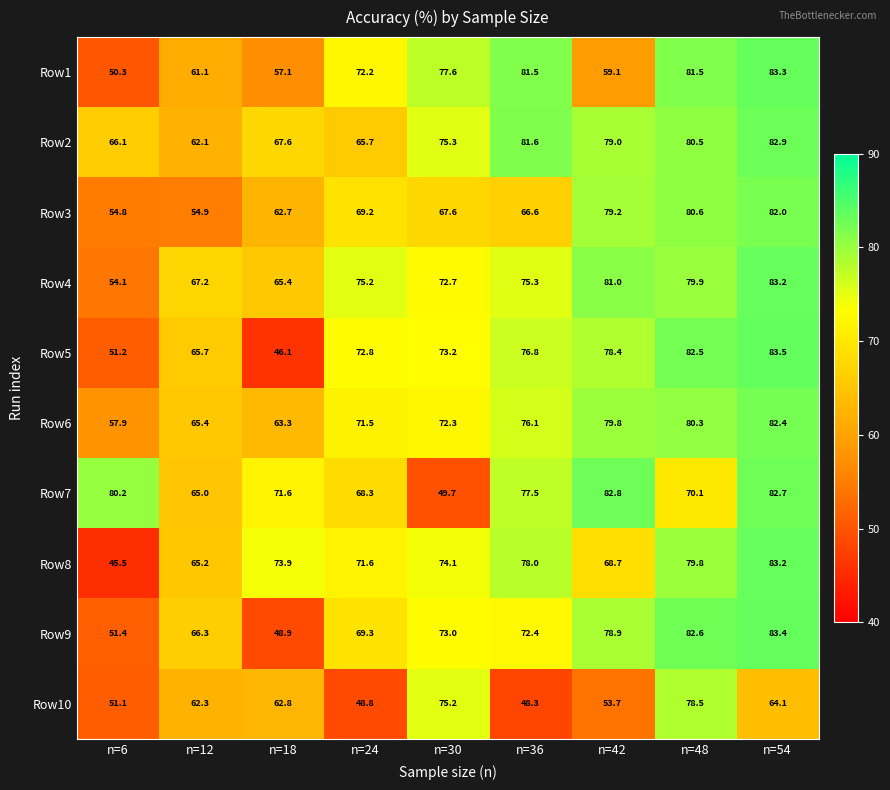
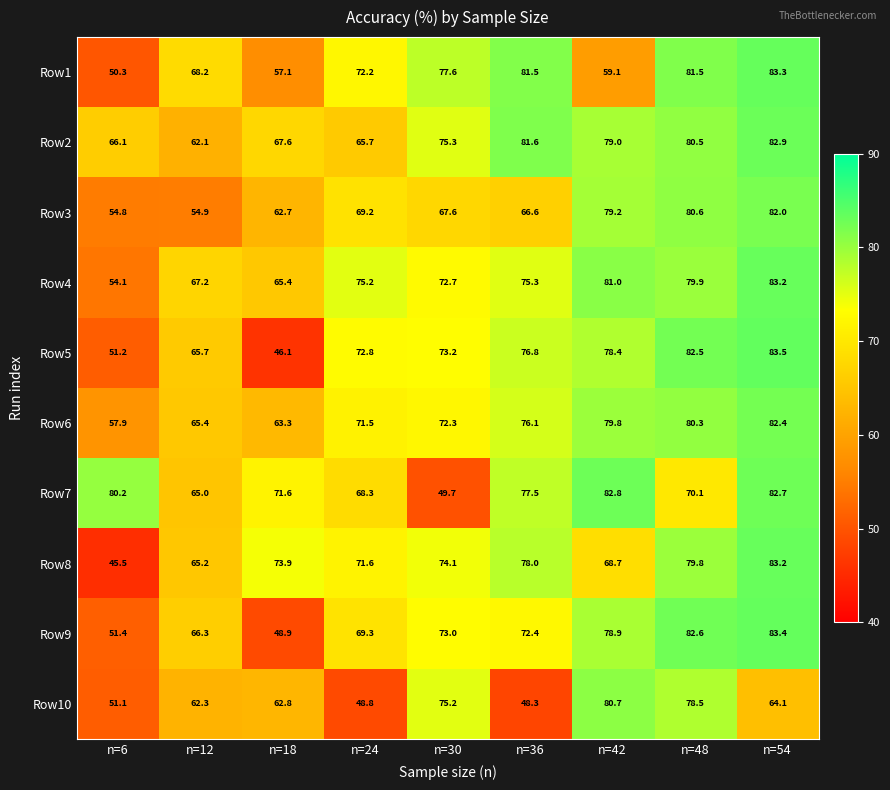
  {
    "Row1": {
      "n=6": 50.3,
-     "n=12": 61.1,
+     "n=12": 68.2,
      "n=18": 57.1,
      "n=24": 72.2,
      "n=30": 77.6,
      "n=36": 81.5,
      "n=42": 59.1,
      "n=48": 81.5,
      "n=54": 83.3
    },
    "Row2": {
      "n=6": 66.1,
      "n=12": 62.1,
      "n=18": 67.6,
      "n=24": 65.7,
      "n=30": 75.3,
      "n=36": 81.6,
      "n=42": 79.0,
      "n=48": 80.5,
      "n=54": 82.9
    },
    "Row3": {
      "n=6": 54.8,
      "n=12": 54.9,
      "n=18": 62.7,
      "n=24": 69.2,
      "n=30": 67.6,
      "n=36": 66.6,
      "n=42": 79.2,
      "n=48": 80.6,
      "n=54": 82.0
    },
    "Row4": {
      "n=6": 54.1,
      "n=12": 67.2,
      "n=18": 65.4,
      "n=24": 75.2,
      "n=30": 72.7,
      "n=36": 75.3,
      "n=42": 81.0,
      "n=48": 79.9,
      "n=54": 83.2
    },
    "Row5": {
      "n=6": 51.2,
      "n=12": 65.7,
      "n=18": 46.1,
      "n=24": 72.8,
      "n=30": 73.2,
      "n=36": 76.8,
      "n=42": 78.4,
      "n=48": 82.5,
      "n=54": 83.5
    },
    "Row6": {
      "n=6": 57.9,
      "n=12": 65.4,
      "n=18": 63.3,
      "n=24": 71.5,
      "n=30": 72.3,
      "n=36": 76.1,
      "n=42": 79.8,
      "n=48": 80.3,
      "n=54": 82.4
    },
    "Row7": {
      "n=6": 80.2,
      "n=12": 65.0,
      "n=18": 71.6,
      "n=24": 68.3,
      "n=30": 49.7,
      "n=36": 77.5,
      "n=42": 82.8,
      "n=48": 70.1,
      "n=54": 82.7
    },
    "Row8": {
      "n=6": 45.5,
      "n=12": 65.2,
      "n=18": 73.9,
      "n=24": 71.6,
      "n=30": 74.1,
      "n=36": 78.0,
      "n=42": 68.7,
      "n=48": 79.8,
      "n=54": 83.2
    },
    "Row9": {
      "n=6": 51.4,
      "n=12": 66.3,
      "n=18": 48.9,
      "n=24": 69.3,
      "n=30": 73.0,
      "n=36": 72.4,
      "n=42": 78.9,
      "n=48": 82.6,
      "n=54": 83.4
    },
    "Row10": {
      "n=6": 51.1,
      "n=12": 62.3,
      "n=18": 62.8,
      "n=24": 48.8,
      "n=30": 75.2,
      "n=36": 48.3,
-     "n=42": 53.7,
+     "n=42": 80.7,
      "n=48": 78.5,
      "n=54": 64.1
    }
  }
